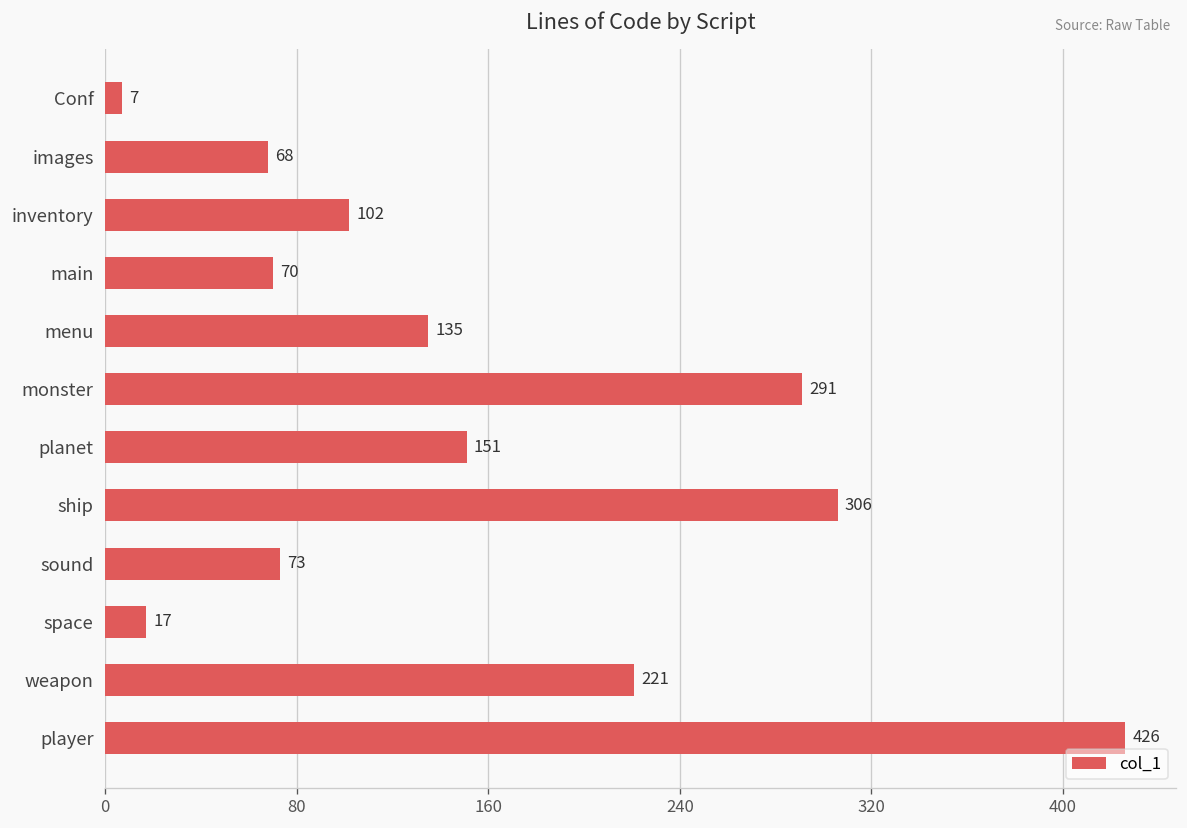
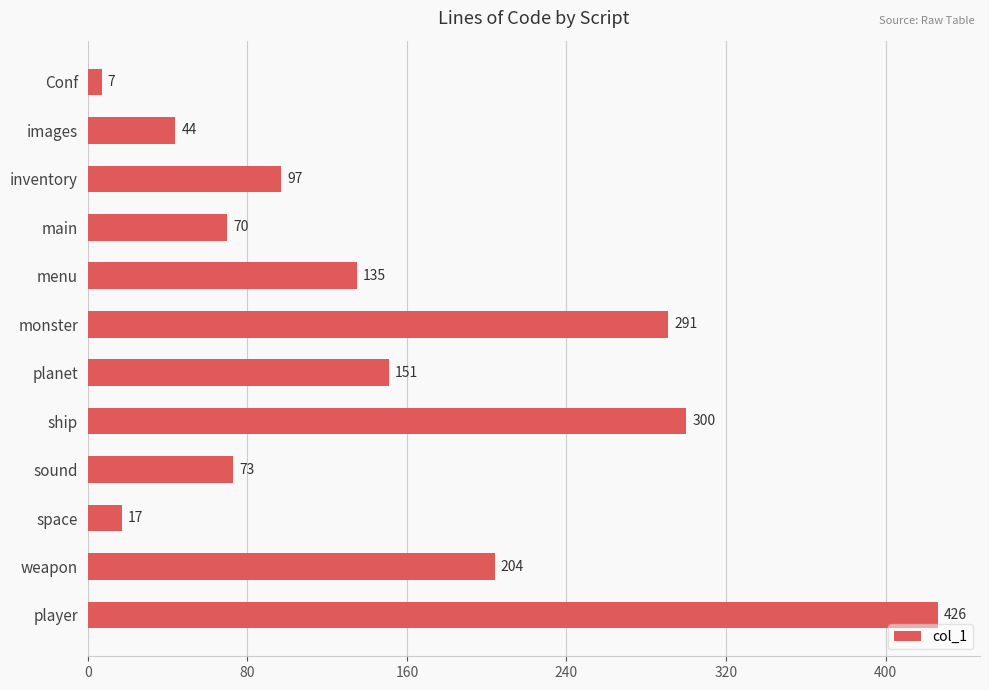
  {
    "Conf": 7,
-   "images": 68,
-   "inventory": 102,
+   "images": 44,
+   "inventory": 97,
    "main": 70,
    "menu": 135,
    "monster": 291,
    "planet": 151,
-   "ship": 306,
+   "ship": 300,
    "sound": 73,
    "space": 17,
-   "weapon": 221,
+   "weapon": 204,
    "player": 426
  }
